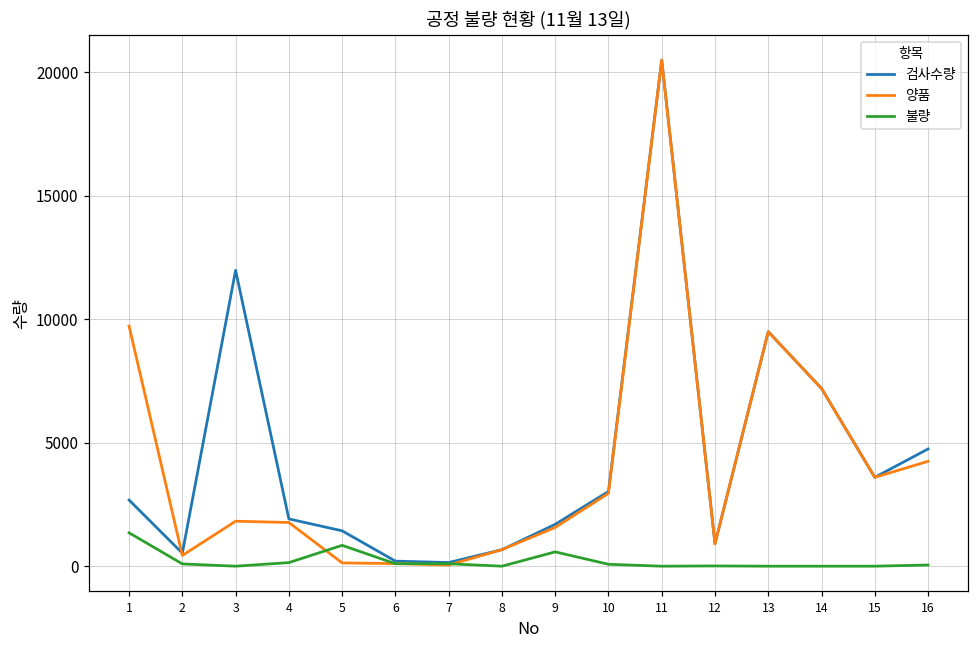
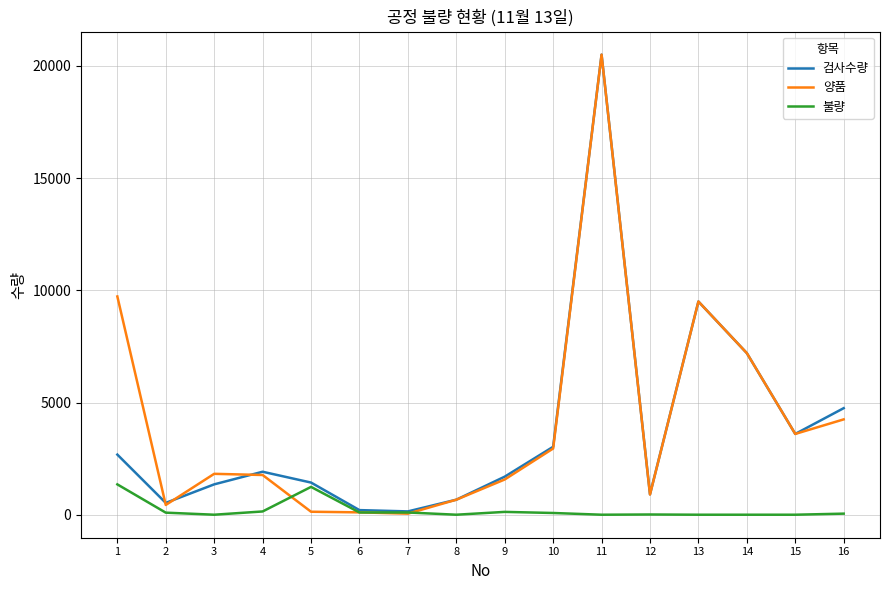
  {
    "검사수량": {
      "1": 2700,
-     "3": 12000,
+     "3": 1400,
      "4": 1900,
      "5": 1400,
      "9": 1700,
      "16": 4700
    },
    "양품": {
      "1": 9700,
      "3": 1800,
      "4": 1800,
      "5": 100,
      "9": 1600,
      "16": 4200
    },
    "불량": {
      "1": 1400,
      "2": 100,
      "3": 0,
      "4": 100,
-     "5": 800,
+     "5": 1200,
      "8": 0,
-     "9": 600,
+     "9": 100,
      "10": 100,
      "11": 0,
      "12": 0,
      "13": 0,
      "14": 0,
      "15": 0,
      "16": 0
    }
  }
